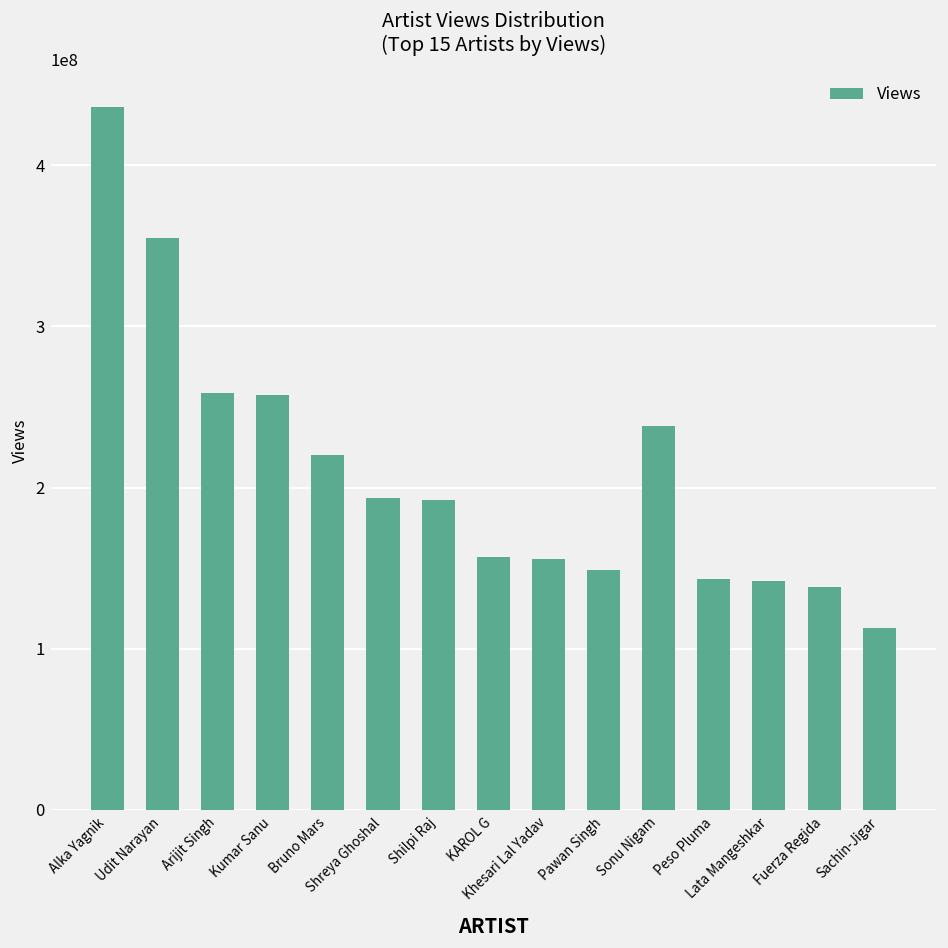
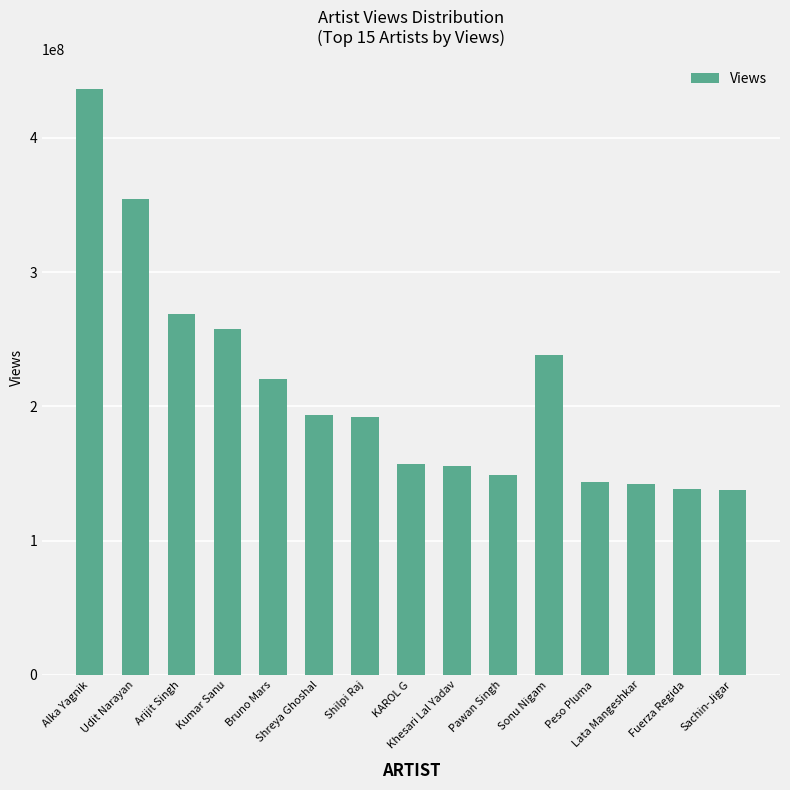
  {
    "Alka Yagnik": 436000000,
    "Udit Narayan": 355000000,
-   "Arijit Singh": 259000000,
+   "Arijit Singh": 269000000,
    "Kumar Sanu": 258000000,
    "Bruno Mars": 220000000,
    "Shreya Ghoshal": 194000000,
    "Shilpi Raj": 192000000,
    "KAROL G": 157000000,
    "Khesari Lal Yadav": 155000000,
    "Pawan Singh": 149000000,
    "Sonu Nigam": 238000000,
    "Peso Pluma": 143000000,
    "Lata Mangeshkar": 142000000,
    "Fuerza Regida": 138000000,
-   "Sachin-Jigar": 113000000
+   "Sachin-Jigar": 137000000
  }
